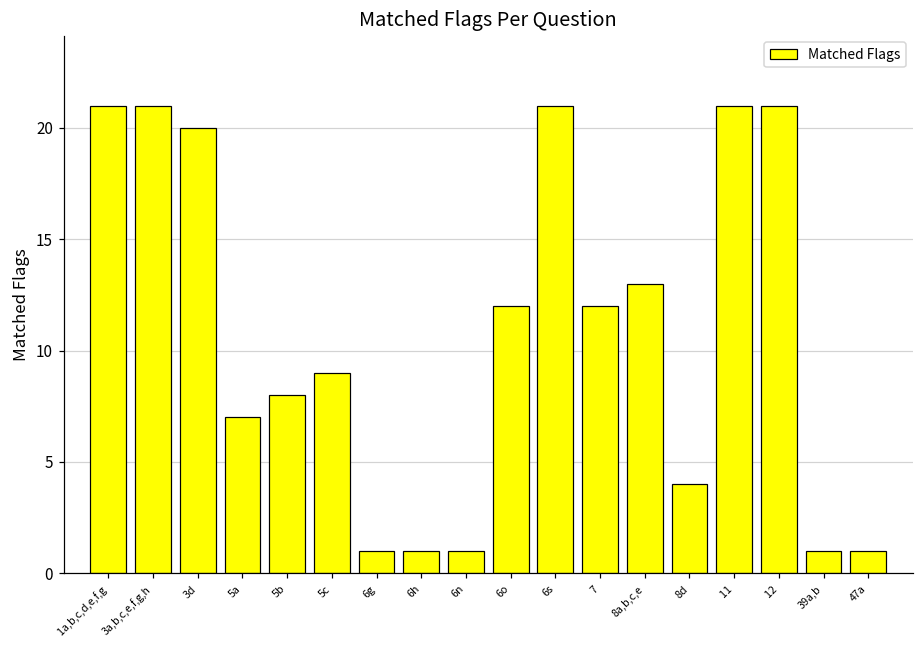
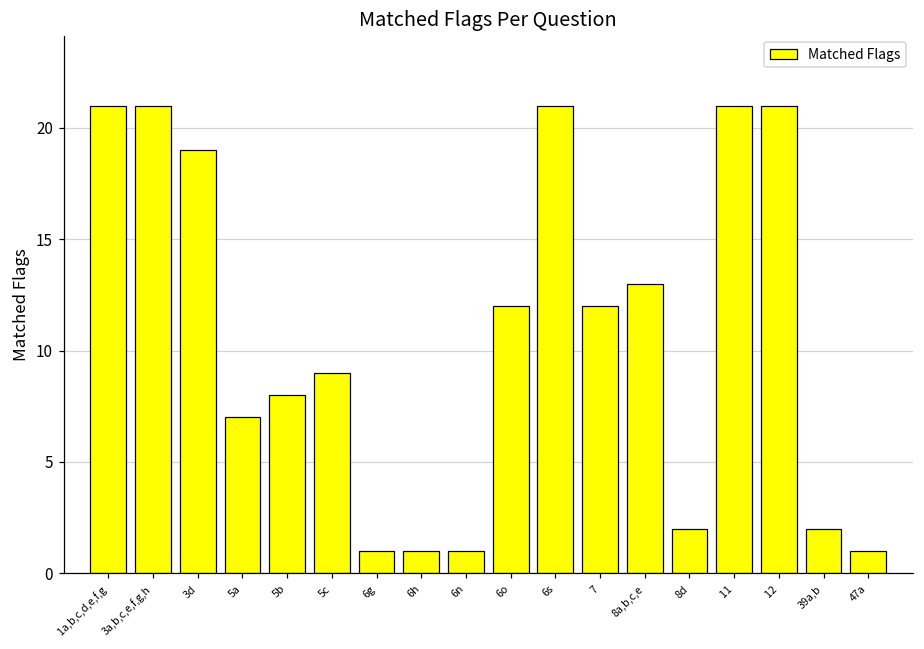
  {
    "1a,b,c,d,e,f,g": 21,
    "3a,b,c,e,f,g,h": 21,
-   "3d": 20,
+   "3d": 19,
    "5a": 7,
    "5b": 8,
    "5c": 9,
    "6g": 1,
    "6h": 1,
    "6n": 1,
    "6o": 12,
    "6s": 21,
    "7": 12,
    "8a,b,c,e": 13,
-   "8d": 4,
+   "8d": 2,
    "11": 21,
    "12": 21,
-   "39a,b": 1,
+   "39a,b": 2,
    "47a": 1
  }
